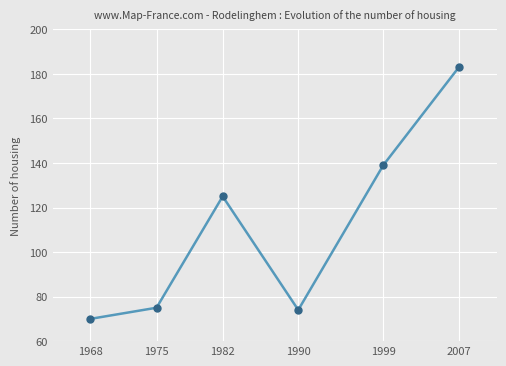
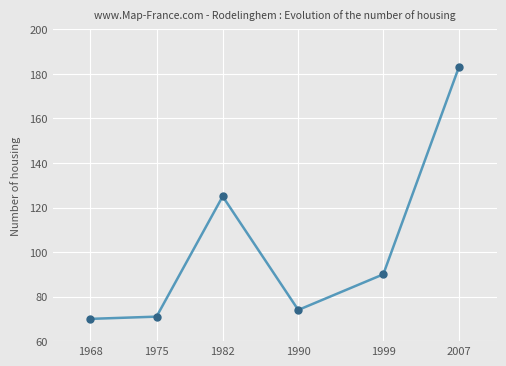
  {
    "1968": 70,
-   "1975": 75,
+   "1975": 71,
    "1982": 125,
    "1990": 74,
-   "1999": 139,
+   "1999": 90,
    "2007": 183
  }
